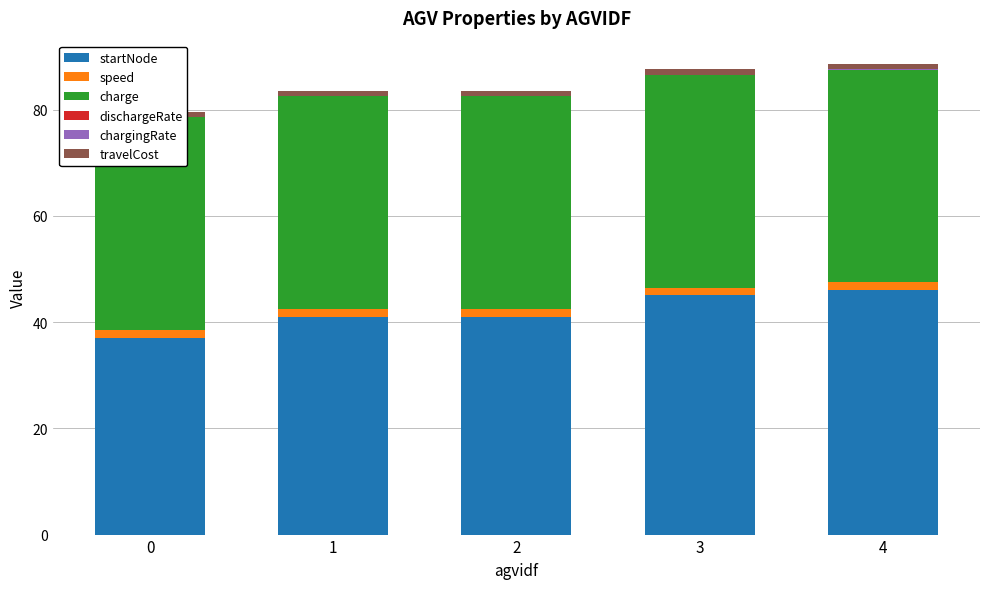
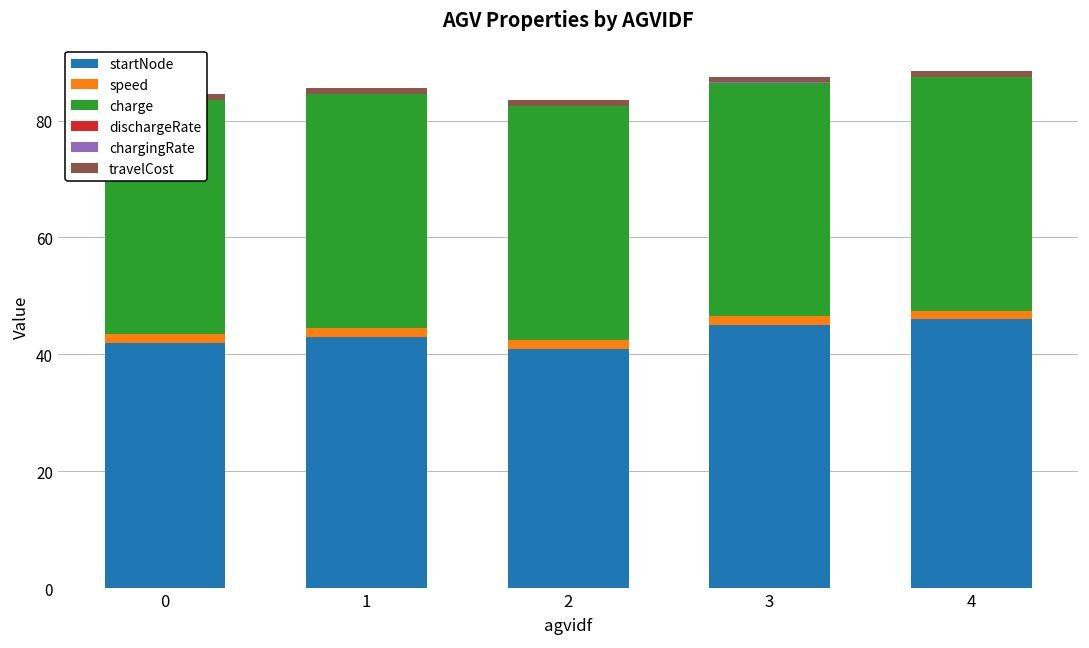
  {
    "startNode": {
-     "0": 37,
-     "1": 41,
+     "0": 42,
+     "1": 43,
      "2": 41,
      "3": 45,
      "4": 46
    },
    "speed": {
      "0": 2,
      "1": 2,
      "2": 2,
      "3": 2,
      "4": 2
    },
    "charge": {
      "1": 40,
      "2": 40,
      "3": 40,
      "4": 40
    },
    "travelCost": {
      "1": 1,
      "2": 1,
      "3": 1,
      "4": 1
    }
  }
